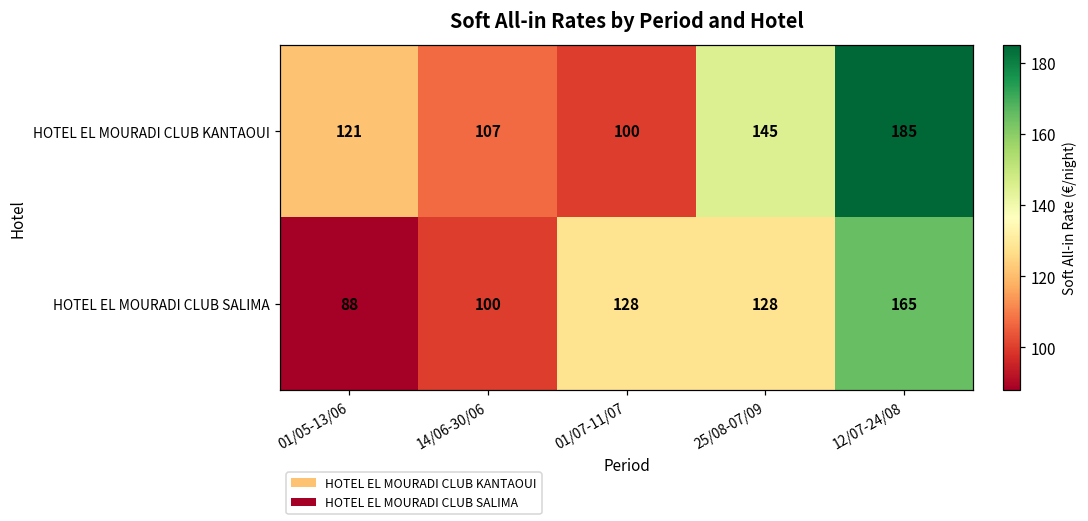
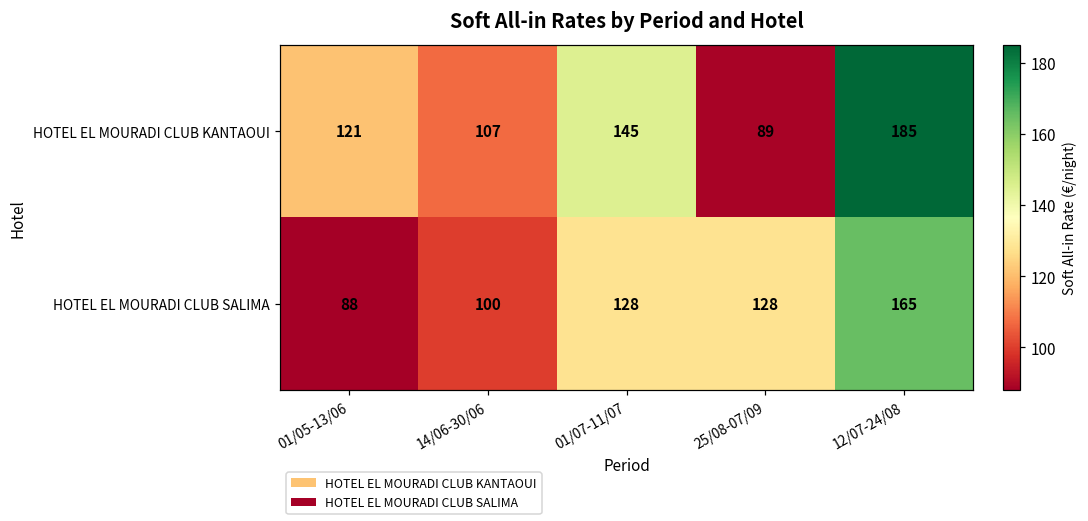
  {
    "HOTEL EL MOURADI CLUB KANTAOUI": {
      "01/05-13/06": 121,
      "14/06-30/06": 107,
-     "01/07-11/07": 100,
-     "25/08-07/09": 145,
+     "01/07-11/07": 145,
+     "25/08-07/09": 89,
      "12/07-24/08": 185
    },
    "HOTEL EL MOURADI CLUB SALIMA": {
      "01/05-13/06": 88,
      "14/06-30/06": 100,
      "01/07-11/07": 128,
      "25/08-07/09": 128,
      "12/07-24/08": 165
    }
  }
